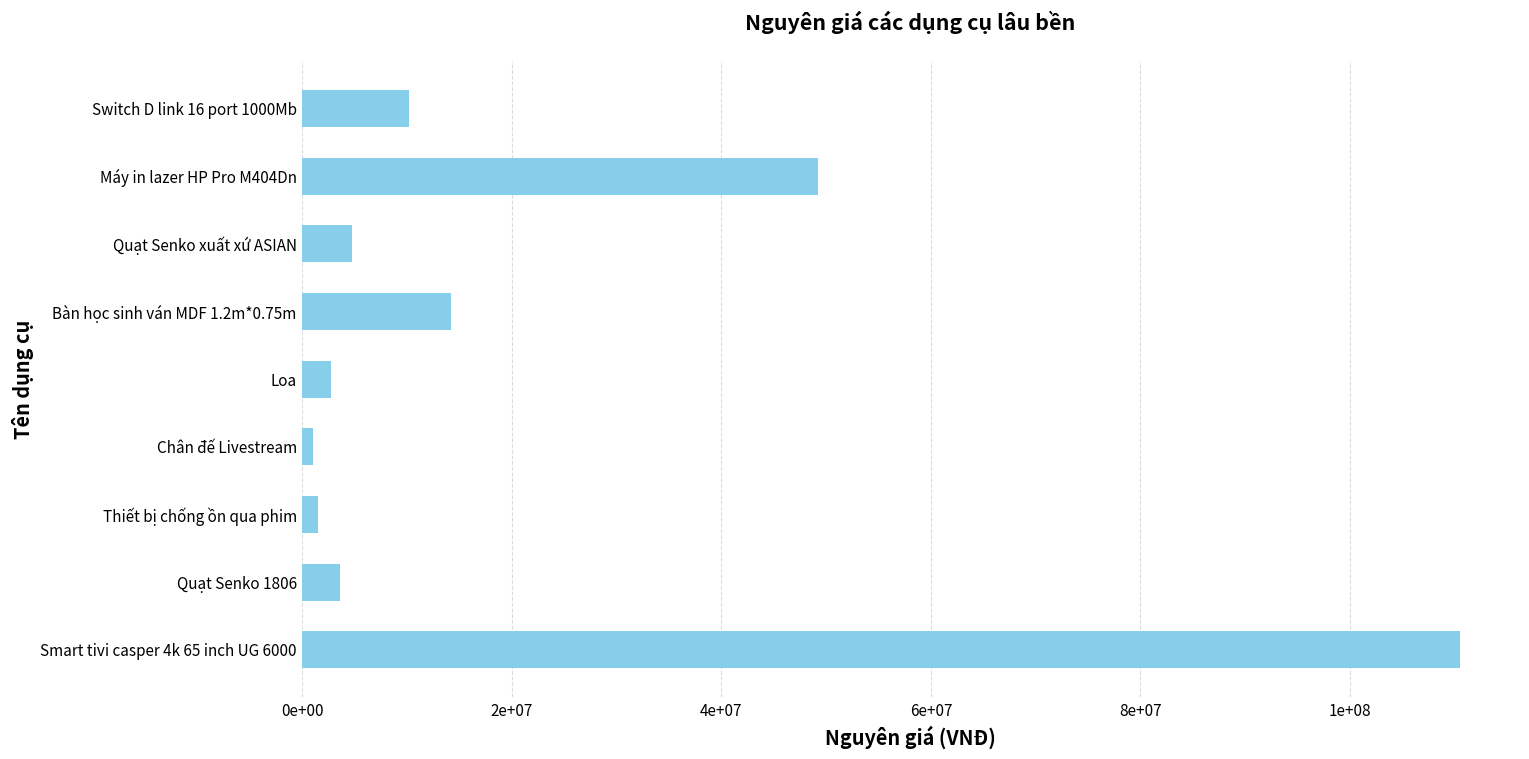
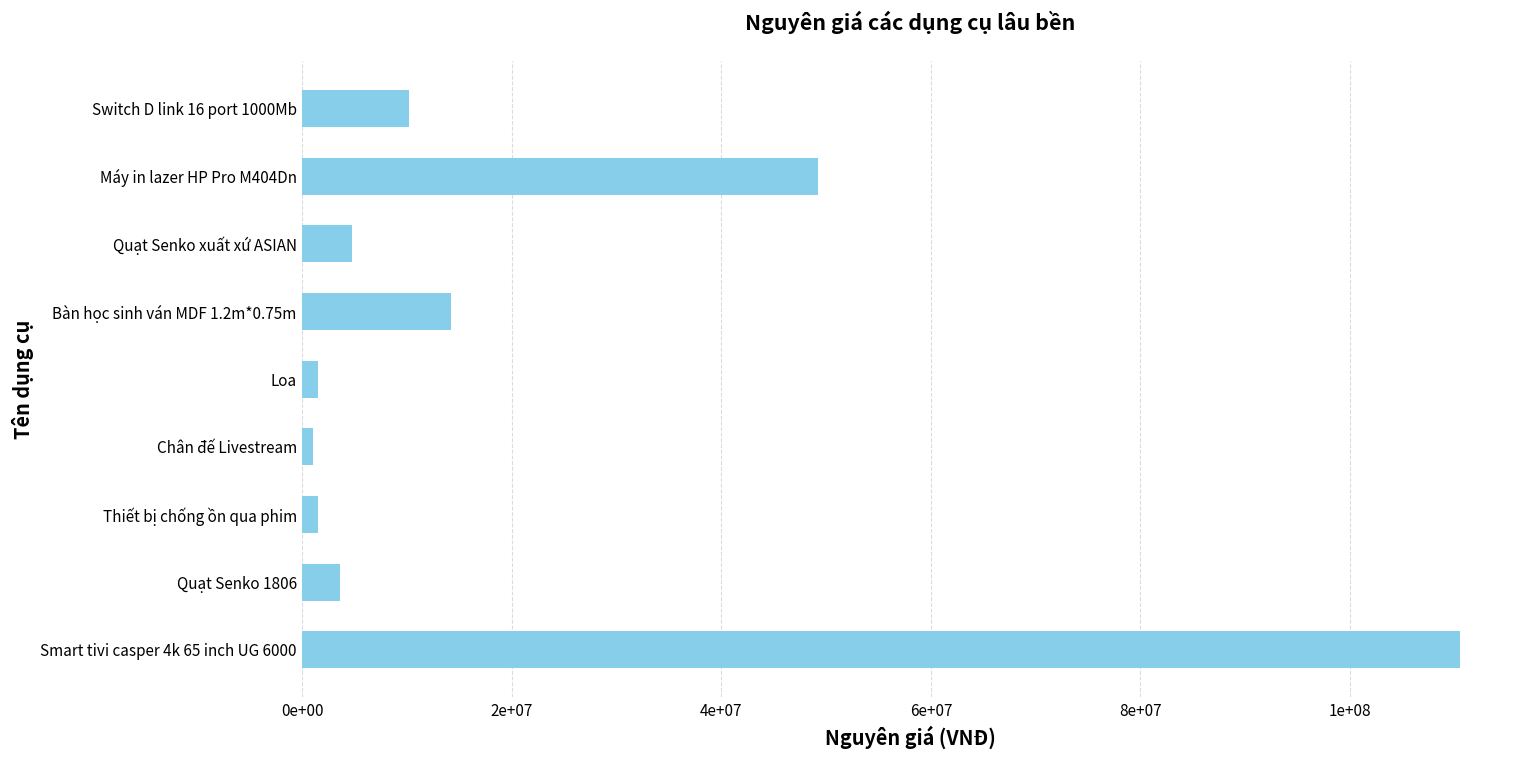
  {
    "Switch D link 16 port 1000Mb": 10000000,
    "Máy in lazer HP Pro M404Dn": 49000000,
    "Quạt Senko xuất xứ ASIAN": 5000000,
    "Bàn học sinh ván MDF 1.2m*0.75m": 14000000,
-   "Loa": 3000000,
+   "Loa": 2000000,
    "Chân đế Livestream": 1000000,
    "Thiết bị chống ồn qua phim": 2000000,
    "Quạt Senko 1806": 4000000,
    "Smart tivi casper 4k 65 inch UG 6000": 111000000
  }
